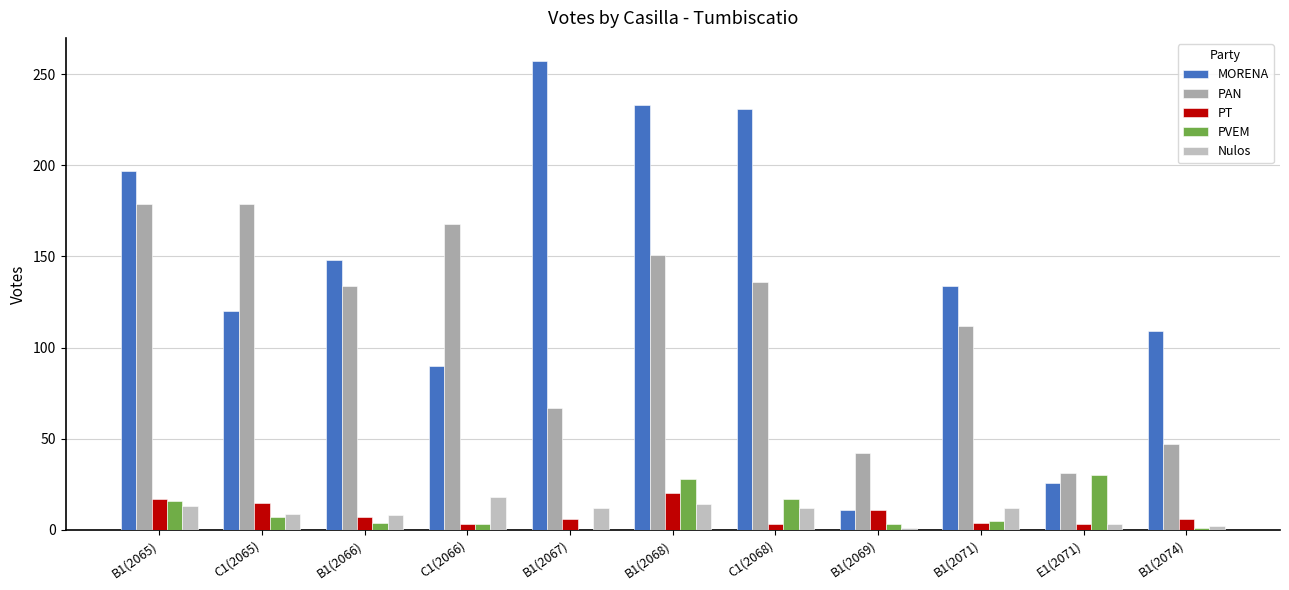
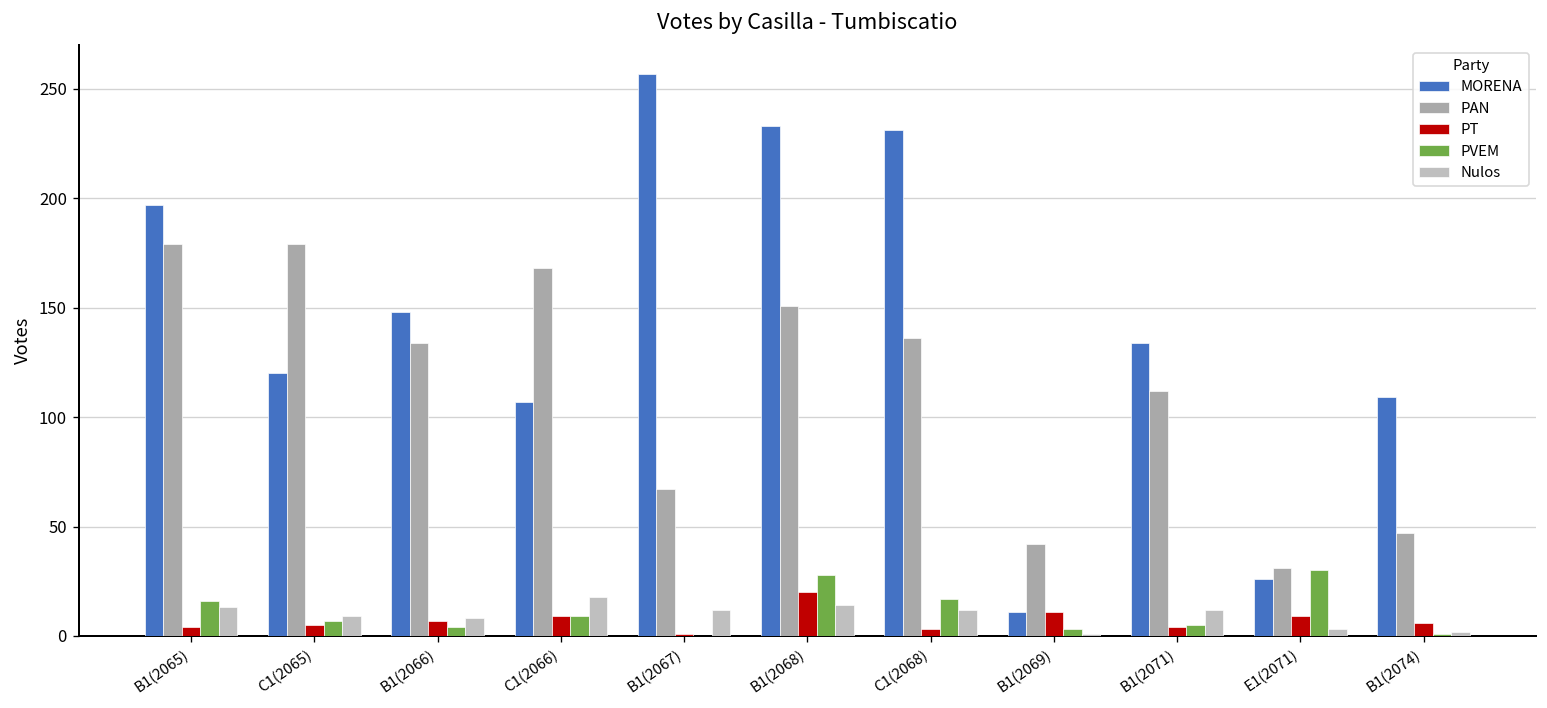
  {
    "MORENA": {
      "B1(2065)": 197,
      "C1(2065)": 120,
      "B1(2066)": 148,
-     "C1(2066)": 90,
+     "C1(2066)": 107,
      "B1(2067)": 257,
      "B1(2068)": 233,
      "C1(2068)": 231,
      "B1(2069)": 11,
      "B1(2071)": 134,
      "E1(2071)": 26,
      "B1(2074)": 109
    },
    "PT": {
-     "B1(2065)": 17,
-     "C1(2065)": 15,
+     "B1(2065)": 4,
+     "C1(2065)": 5,
      "B1(2066)": 7,
-     "C1(2066)": 3,
-     "B1(2067)": 6,
+     "C1(2066)": 9,
+     "B1(2067)": 1,
      "B1(2068)": 20,
      "C1(2068)": 3,
      "B1(2069)": 11,
      "B1(2071)": 4,
-     "E1(2071)": 3,
+     "E1(2071)": 9,
      "B1(2074)": 6
    },
    "PVEM": {
      "B1(2065)": 16,
      "C1(2065)": 7,
      "B1(2066)": 4,
-     "C1(2066)": 3,
+     "C1(2066)": 9,
      "B1(2067)": 0,
      "B1(2068)": 28,
      "C1(2068)": 17,
      "B1(2069)": 3,
      "B1(2071)": 5,
      "E1(2071)": 30
    }
  }
